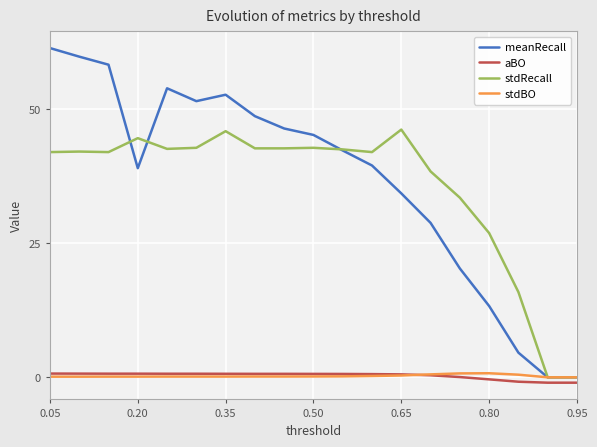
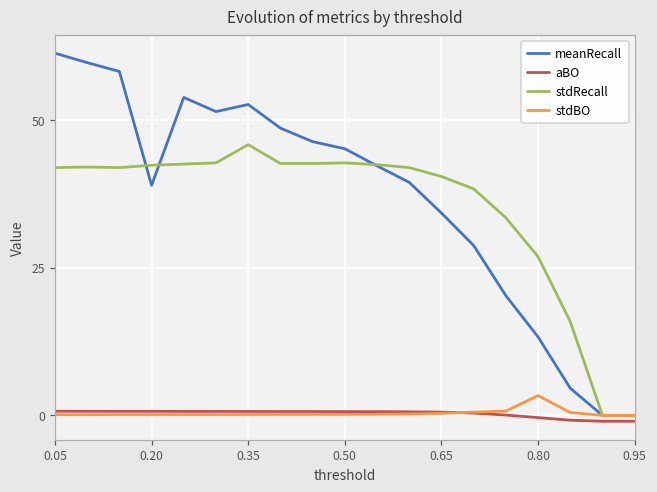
  {
    "meanRecall": {
      "0.05": 61,
      "0.20": 39,
      "0.35": 53,
      "0.50": 45,
      "0.65": 34,
      "0.80": 13
    },
    "aBO": {
      "0.05": 1,
      "0.20": 1,
      "0.35": 1,
      "0.80": 0,
      "0.95": -1
    },
    "stdRecall": {
      "0.05": 42,
-     "0.20": 45,
+     "0.20": 42,
      "0.35": 46,
      "0.50": 43,
-     "0.65": 46,
+     "0.65": 41,
      "0.80": 27
    },
    "stdBO": {
      "0.05": 0,
      "0.20": 0,
      "0.35": 0,
-     "0.80": 1
+     "0.80": 3
    }
  }
